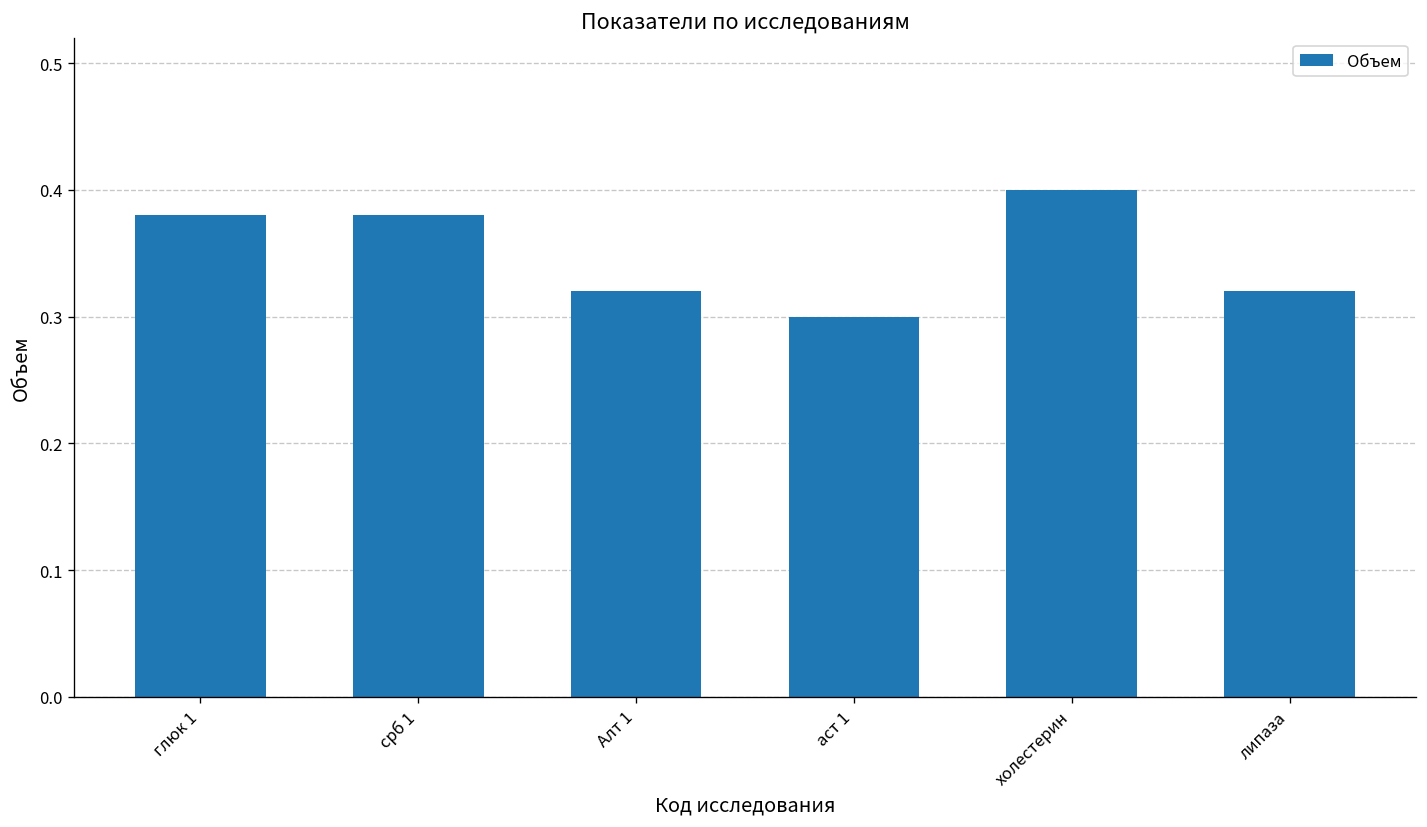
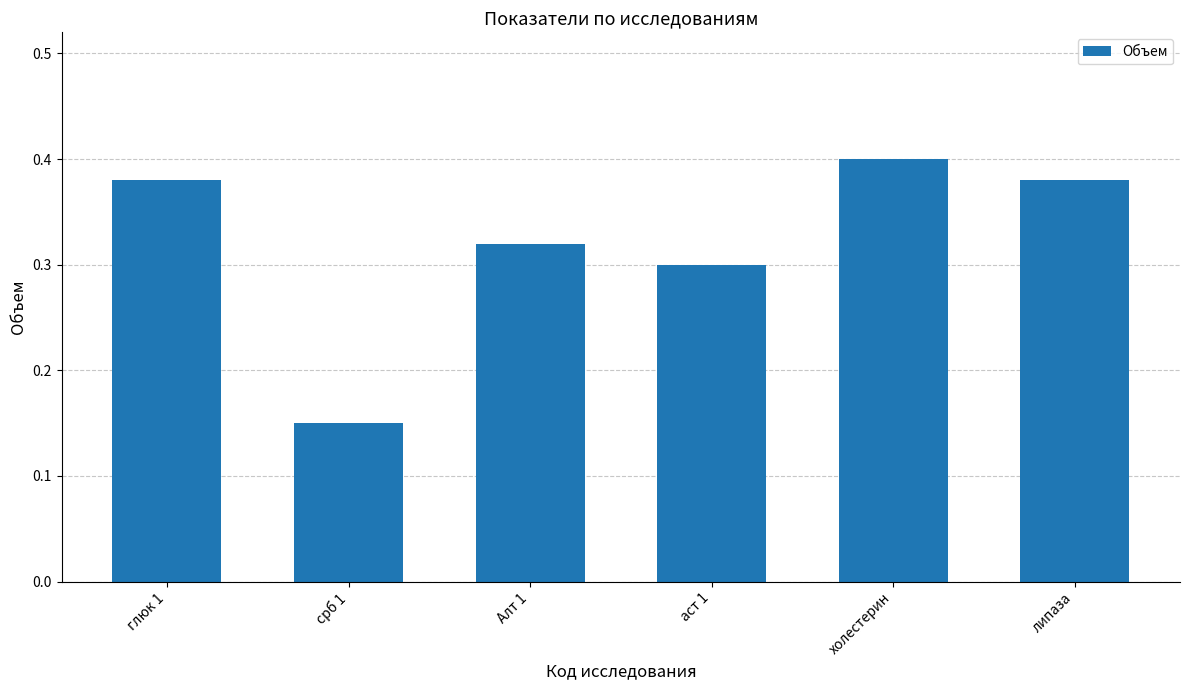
  {
    "глюк 1": 0.38,
-   "срб 1": 0.38,
+   "срб 1": 0.15,
    "Алт 1": 0.32,
    "аст 1": 0.30,
    "холестерин": 0.40,
-   "липаза": 0.32
+   "липаза": 0.38
  }
